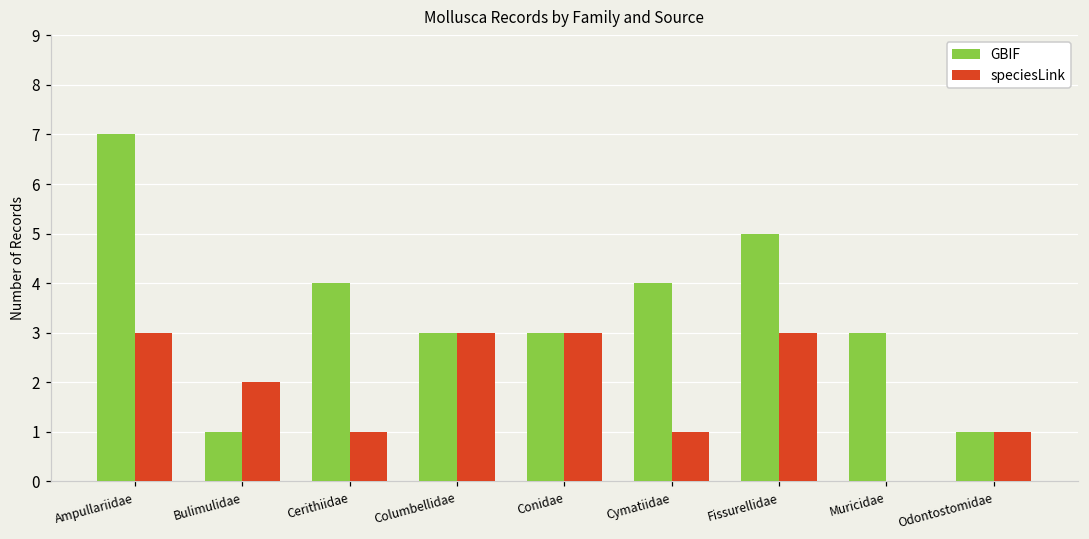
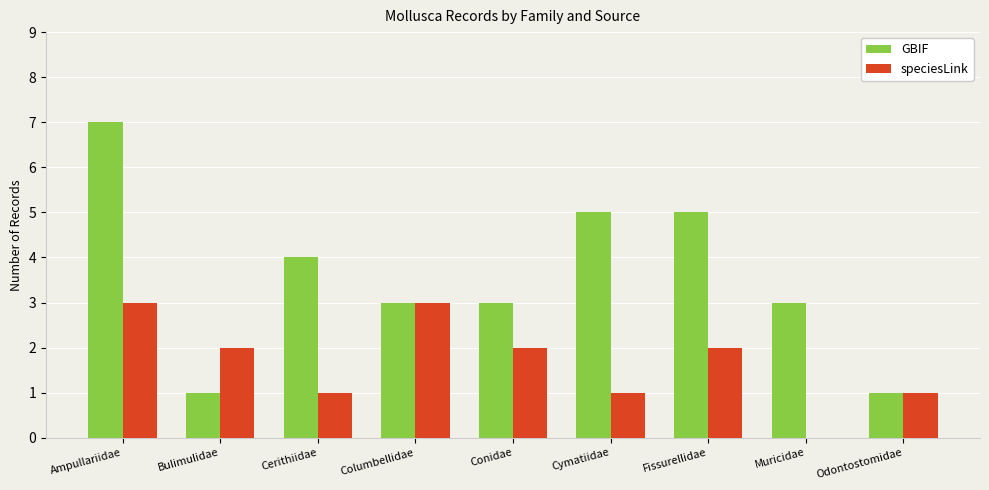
  {
    "GBIF": {
      "Ampullariidae": 7,
      "Bulimulidae": 1,
      "Cerithiidae": 4,
      "Columbellidae": 3,
      "Conidae": 3,
-     "Cymatiidae": 4,
+     "Cymatiidae": 5,
      "Fissurellidae": 5,
      "Muricidae": 3,
      "Odontostomidae": 1
    },
    "speciesLink": {
      "Ampullariidae": 3,
      "Bulimulidae": 2,
      "Cerithiidae": 1,
      "Columbellidae": 3,
-     "Conidae": 3,
+     "Conidae": 2,
      "Cymatiidae": 1,
-     "Fissurellidae": 3,
+     "Fissurellidae": 2,
      "Muricidae": 0,
      "Odontostomidae": 1
    }
  }
